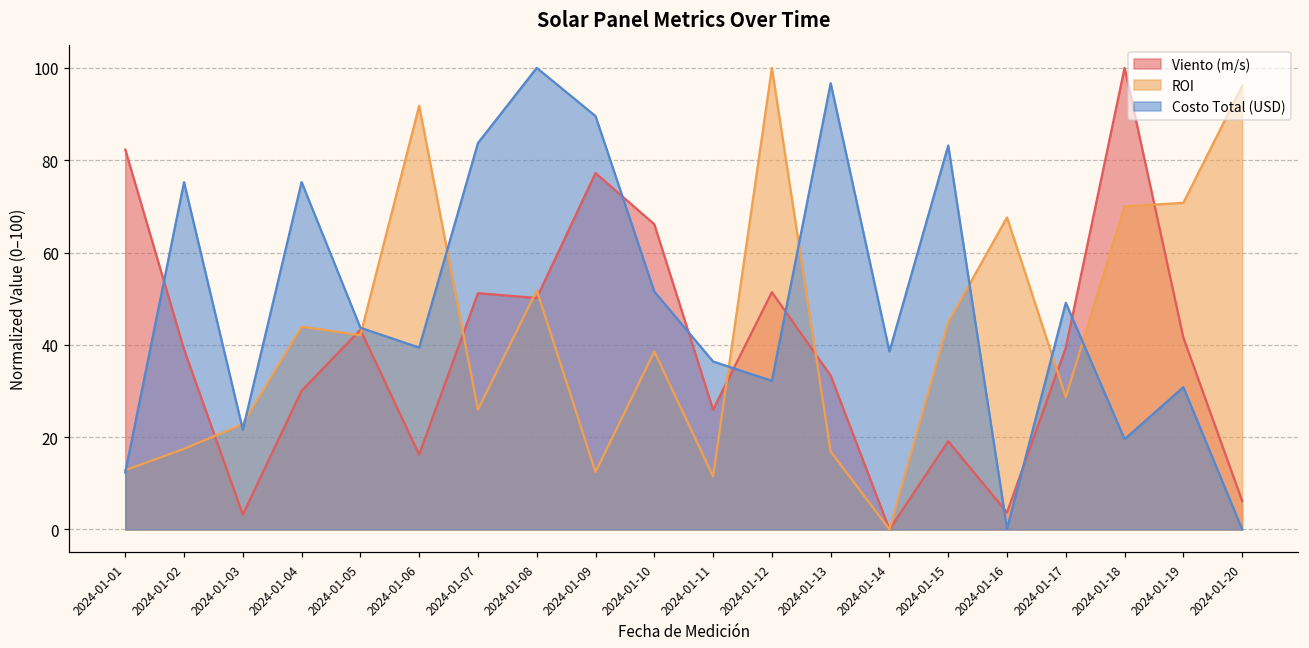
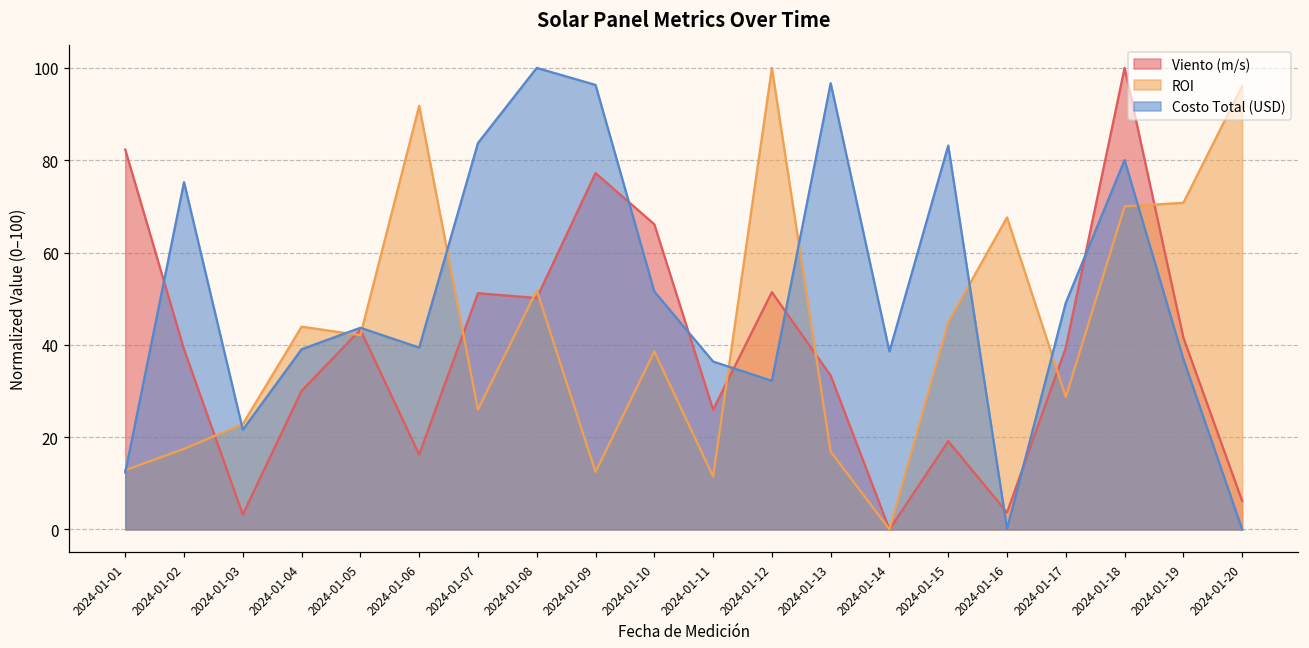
  {
    "Costo Total (USD)": {
      "2024-01-02": 75,
      "2024-01-03": 22,
-     "2024-01-04": 75,
+     "2024-01-04": 39,
      "2024-01-06": 39,
      "2024-01-07": 84,
      "2024-01-08": 100,
-     "2024-01-09": 90,
+     "2024-01-09": 96,
      "2024-01-10": 52,
      "2024-01-11": 36,
      "2024-01-12": 32,
      "2024-01-13": 97,
      "2024-01-14": 39,
      "2024-01-15": 83,
      "2024-01-16": 0,
      "2024-01-17": 49,
-     "2024-01-18": 20,
-     "2024-01-19": 31,
+     "2024-01-18": 80,
+     "2024-01-19": 37,
      "2024-01-20": 0
    }
  }
